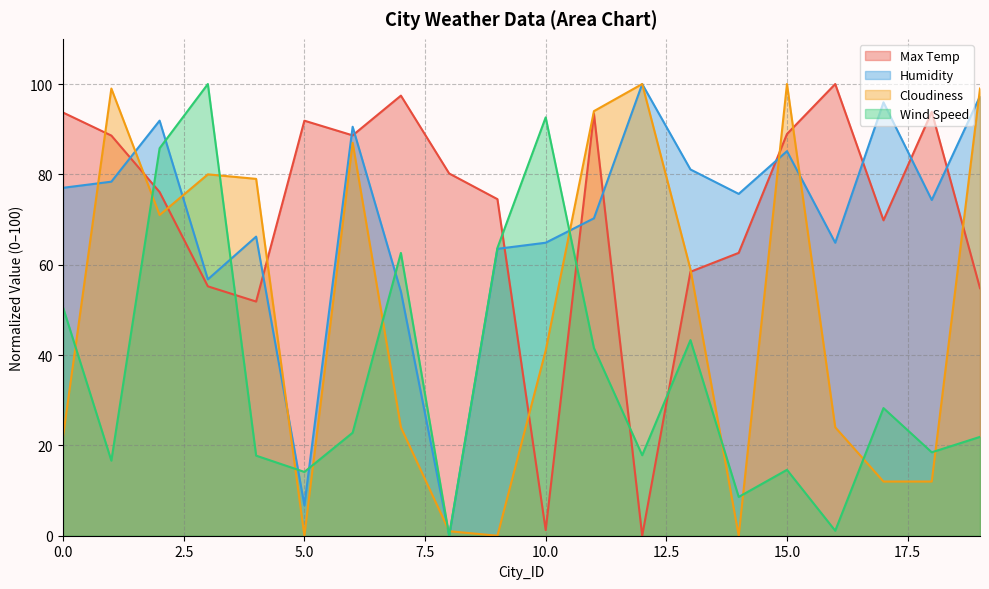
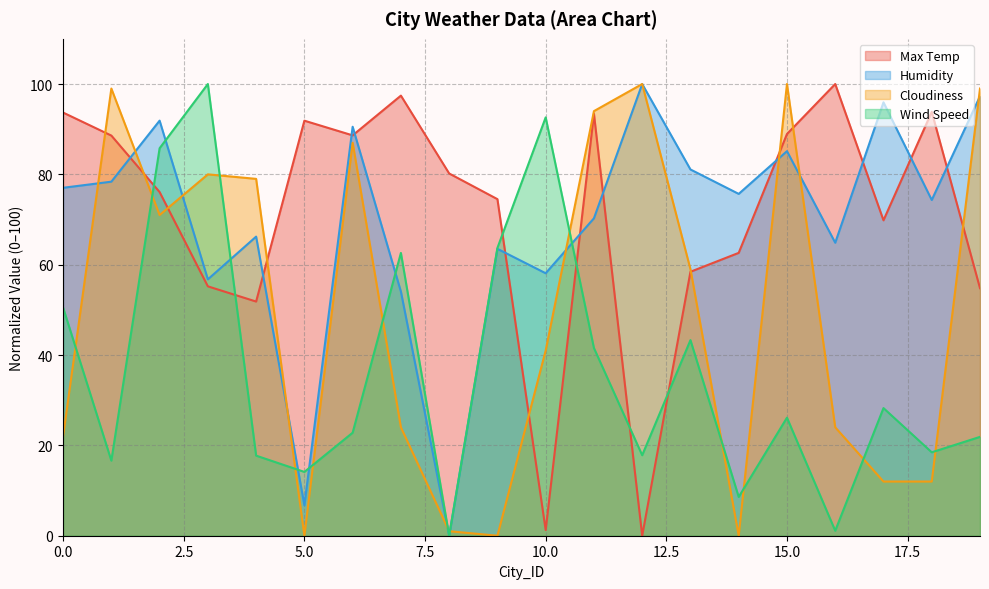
  {
    "Humidity": {
      "0.0": 77,
      "5.0": 7,
-     "10.0": 65,
+     "10.0": 58,
      "15.0": 85
    },
    "Wind Speed": {
      "0.0": 51,
      "5.0": 14,
      "10.0": 93,
-     "15.0": 15
+     "15.0": 26
    }
  }
